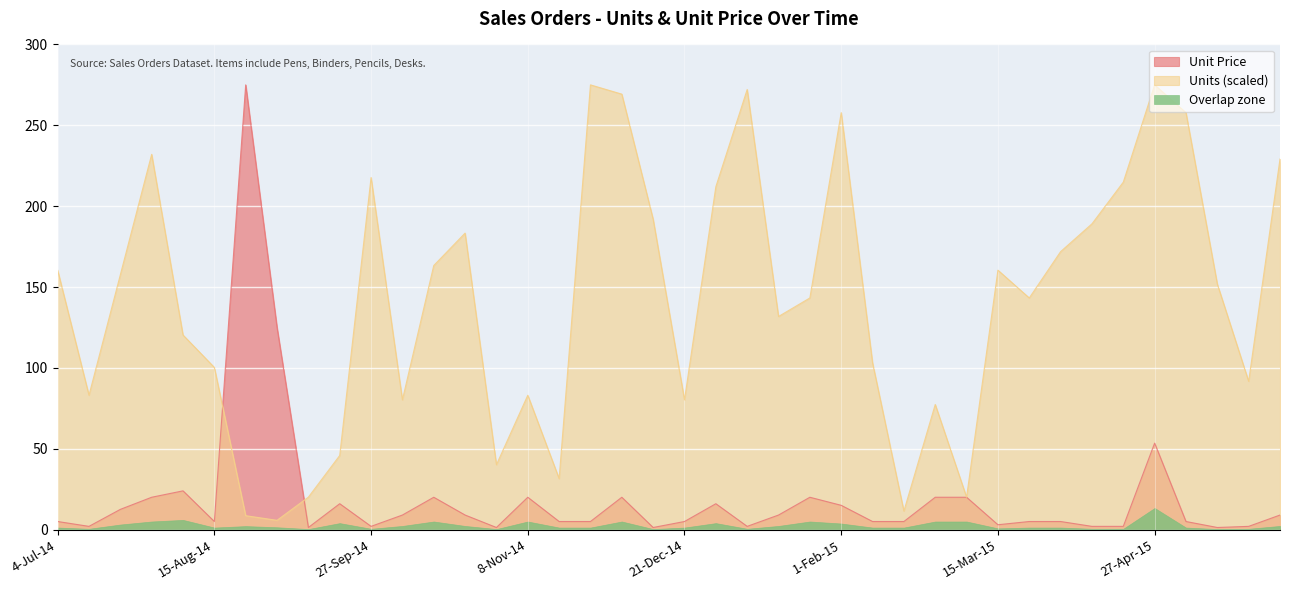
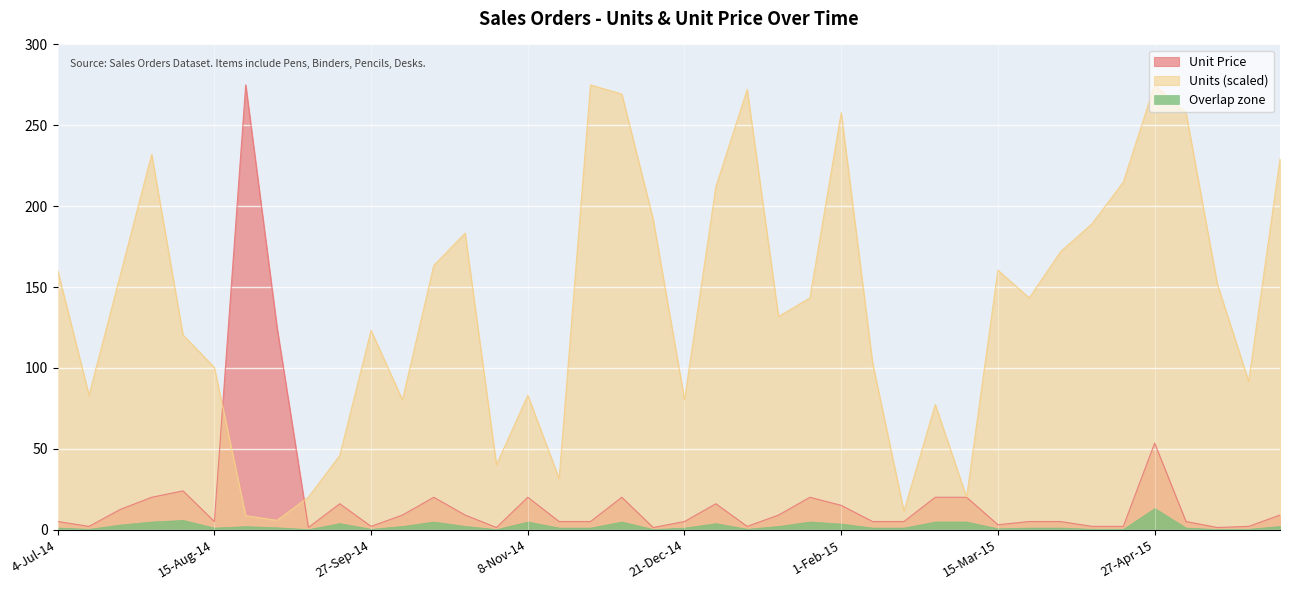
  {
    "Unit Price": {
      "4-Jul-14": 5,
      "15-Aug-14": 5,
      "8-Nov-14": 20,
      "21-Dec-14": 5,
      "1-Feb-15": 15,
      "15-Mar-15": 3,
      "27-Apr-15": 53
    },
    "Units (scaled)": {
      "4-Jul-14": 160,
      "15-Aug-14": 100,
-     "27-Sep-14": 218,
+     "27-Sep-14": 123,
      "8-Nov-14": 83,
      "21-Dec-14": 80,
      "1-Feb-15": 258,
      "15-Mar-15": 160
    },
    "Overlap zone": {
      "8-Nov-14": 5,
      "1-Feb-15": 4,
      "27-Apr-15": 13
    }
  }
